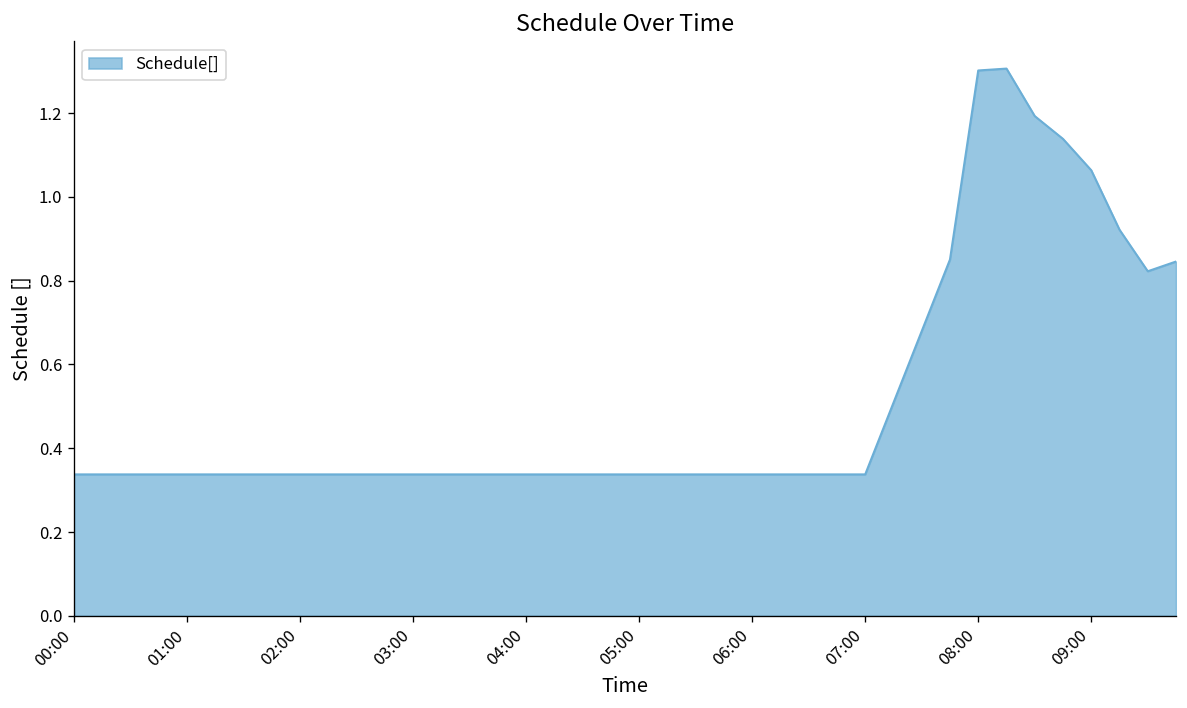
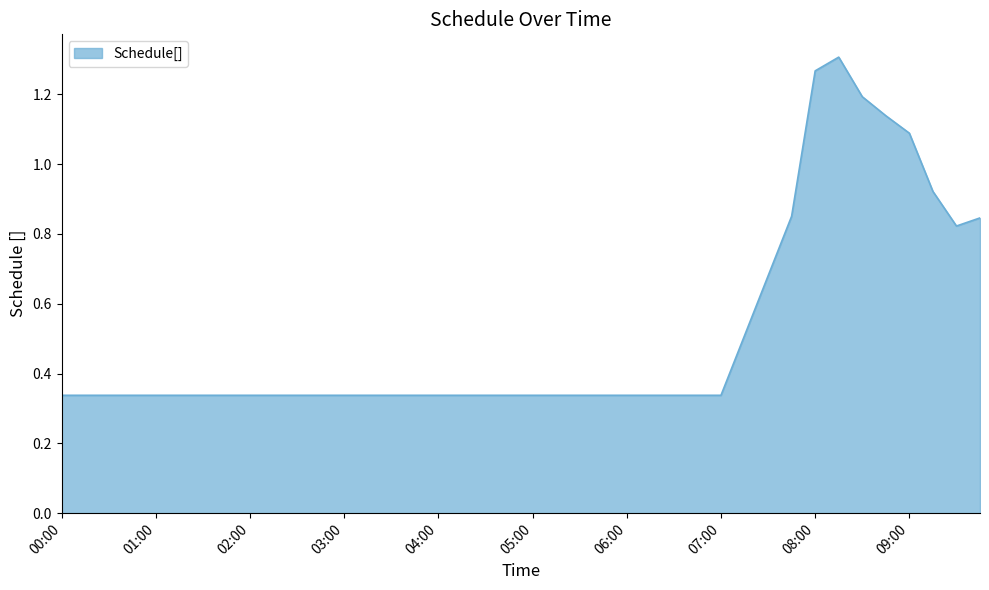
  {
    "00:00": 0.34,
    "01:00": 0.34,
    "02:00": 0.34,
    "03:00": 0.34,
    "04:00": 0.34,
    "05:00": 0.34,
    "06:00": 0.34,
    "07:00": 0.34,
-   "08:00": 1.30,
-   "09:00": 1.06
+   "08:00": 1.27,
+   "09:00": 1.09
  }
